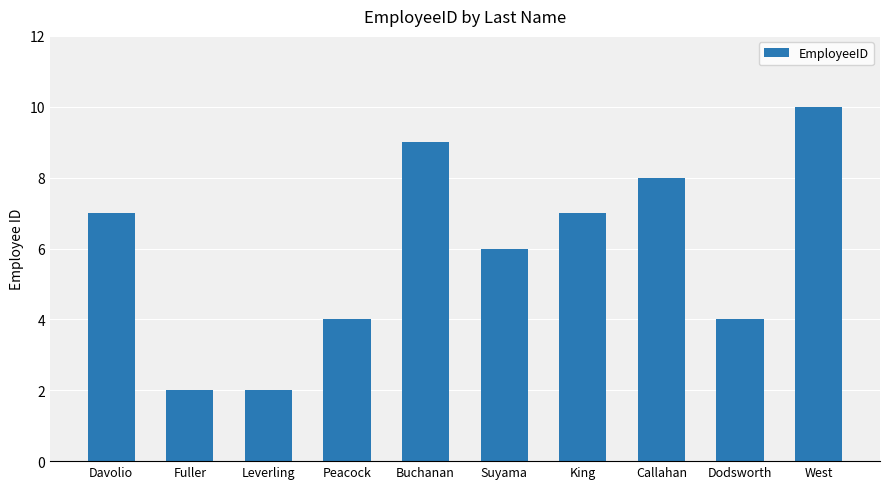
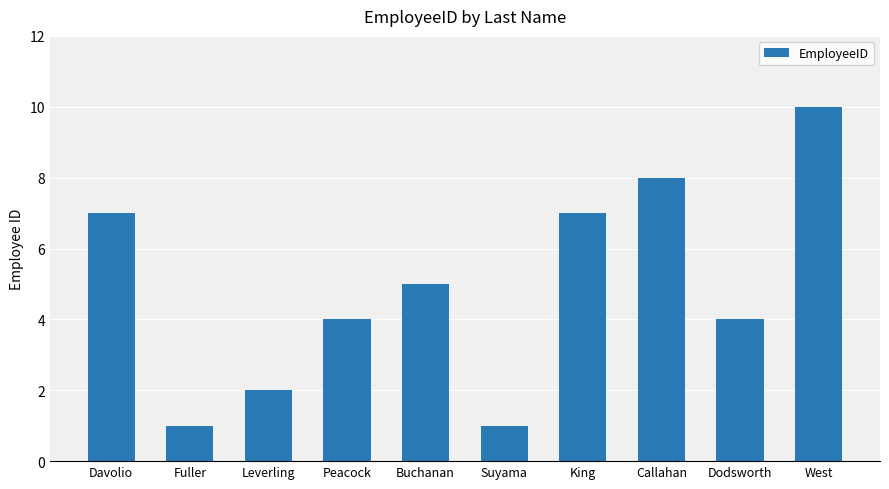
  {
    "Davolio": 7,
-   "Fuller": 2,
+   "Fuller": 1,
    "Leverling": 2,
    "Peacock": 4,
-   "Buchanan": 9,
-   "Suyama": 6,
+   "Buchanan": 5,
+   "Suyama": 1,
    "King": 7,
    "Callahan": 8,
    "Dodsworth": 4,
    "West": 10
  }
